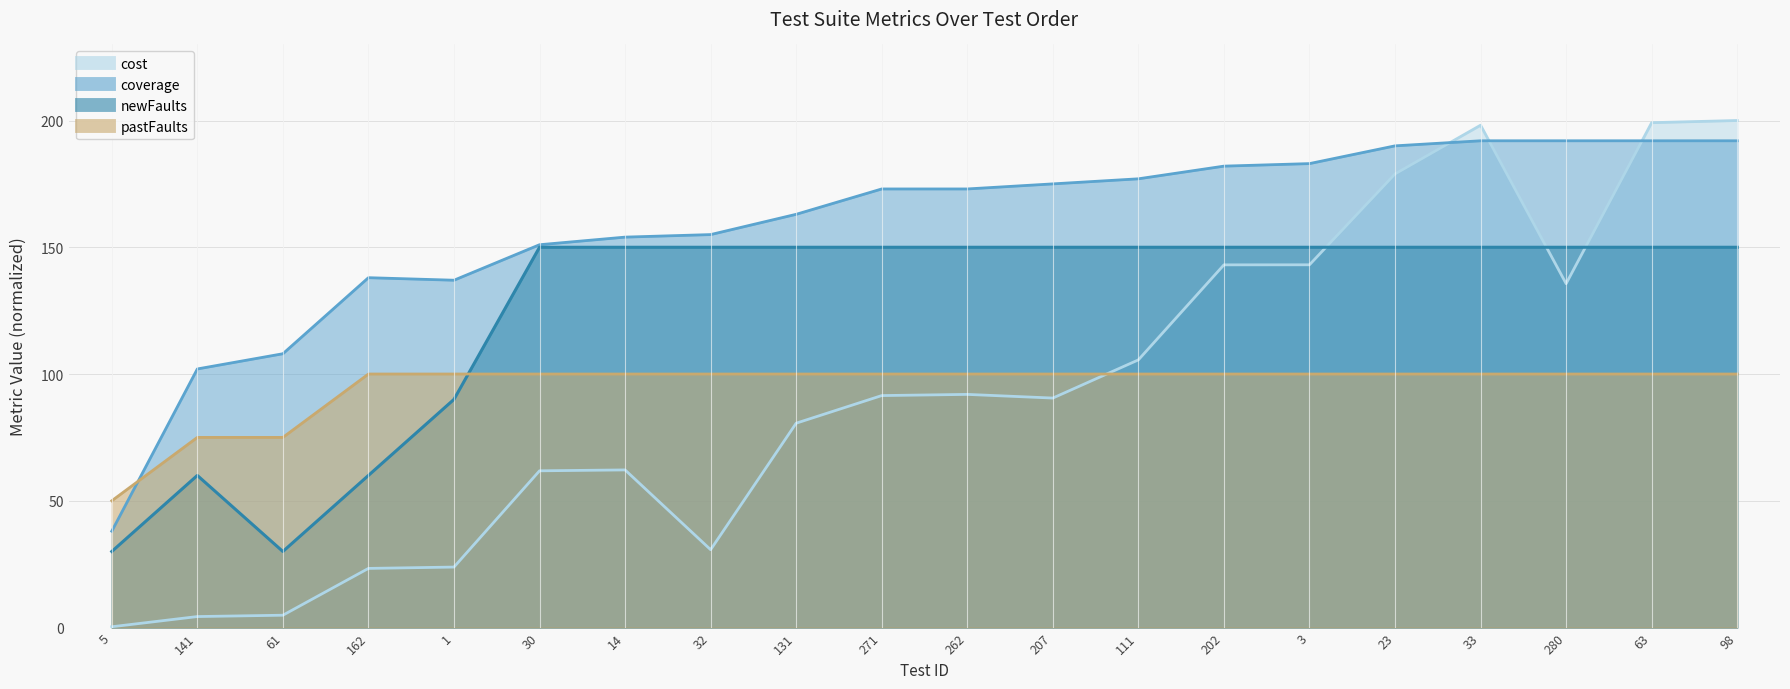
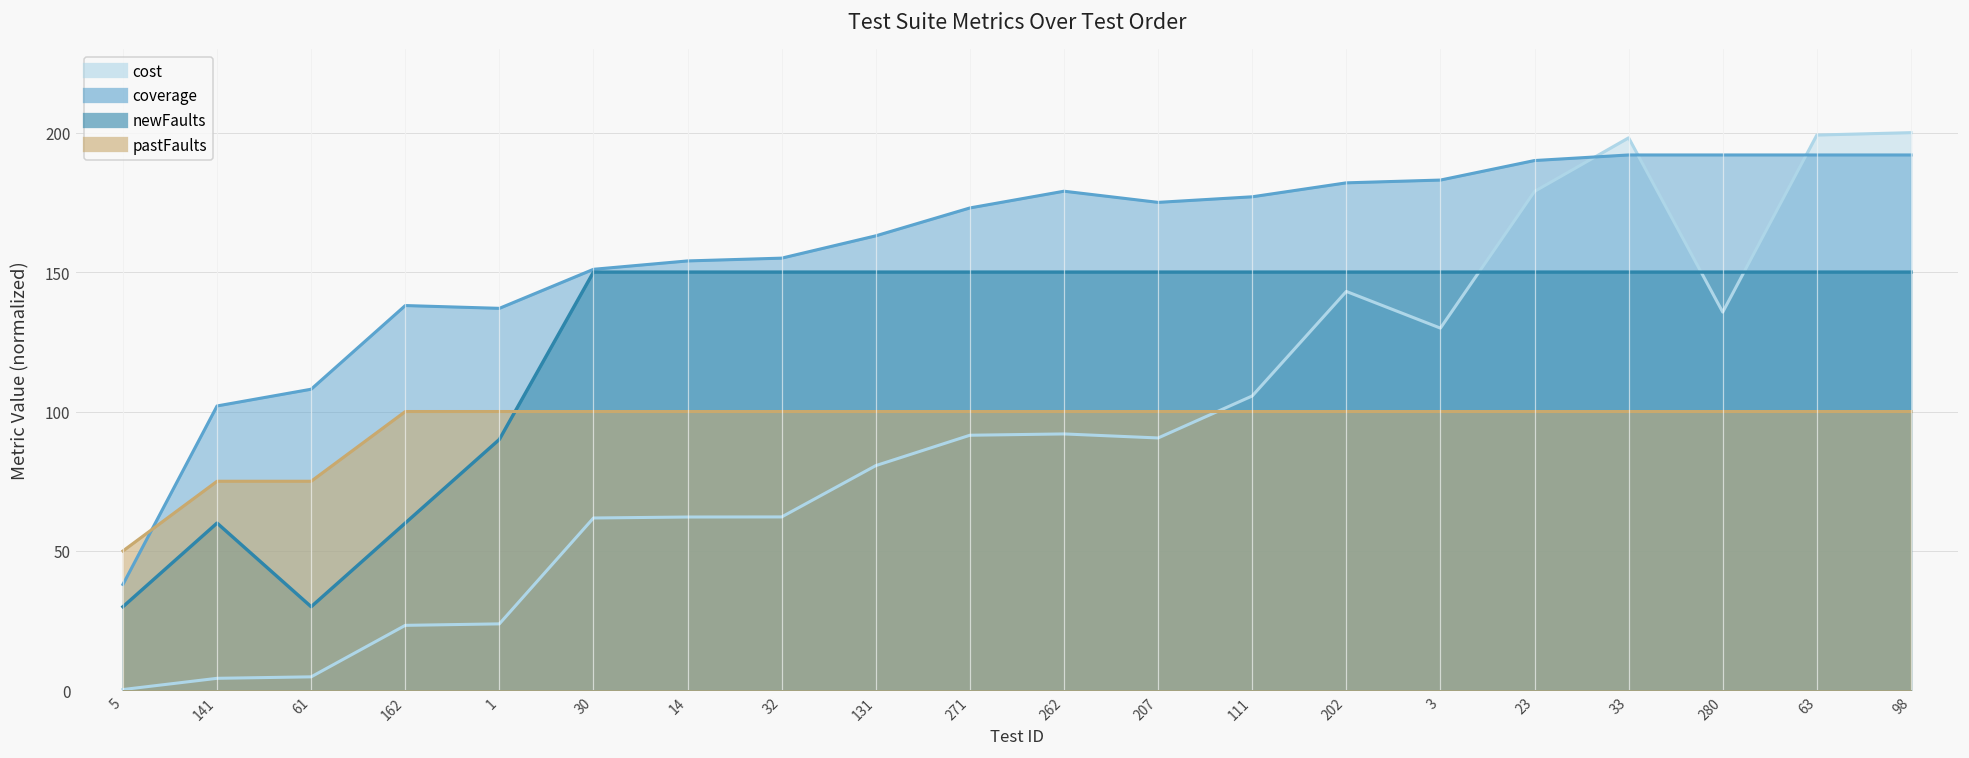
  {
    "cost": {
      "5": 0,
      "141": 4,
      "61": 5,
      "162": 23,
      "1": 24,
      "30": 62,
      "14": 62,
-     "32": 31,
+     "32": 62,
      "131": 81,
      "271": 91,
      "262": 92,
      "207": 91,
      "111": 106,
      "202": 143,
-     "3": 143,
+     "3": 130,
      "23": 179,
      "33": 198,
      "280": 136,
      "63": 199,
      "98": 200
    },
    "coverage": {
      "5": 38,
      "141": 102,
      "61": 108,
      "162": 138,
      "1": 137,
      "30": 151,
      "14": 154,
      "32": 155,
      "131": 163,
      "271": 173,
-     "262": 173,
+     "262": 179,
      "207": 175,
      "111": 177,
      "202": 182,
      "3": 183,
      "23": 190,
      "33": 192,
      "280": 192,
      "63": 192,
      "98": 192
    },
    "newFaults": {
      "5": 30,
      "141": 60,
      "61": 30,
      "162": 60,
      "1": 90,
      "30": 150,
      "14": 150,
      "32": 150,
      "131": 150,
      "271": 150,
      "262": 150,
      "207": 150,
      "111": 150,
      "202": 150,
      "3": 150,
      "23": 150,
      "33": 150,
      "280": 150,
      "63": 150,
      "98": 150
    },
    "pastFaults": {
      "5": 50,
      "141": 75,
      "61": 75,
      "162": 100,
      "1": 100,
      "30": 100,
      "14": 100,
      "32": 100,
      "131": 100,
      "271": 100,
      "262": 100,
      "207": 100,
      "111": 100,
      "202": 100,
      "3": 100,
      "23": 100,
      "33": 100,
      "280": 100,
      "63": 100,
      "98": 100
    }
  }
